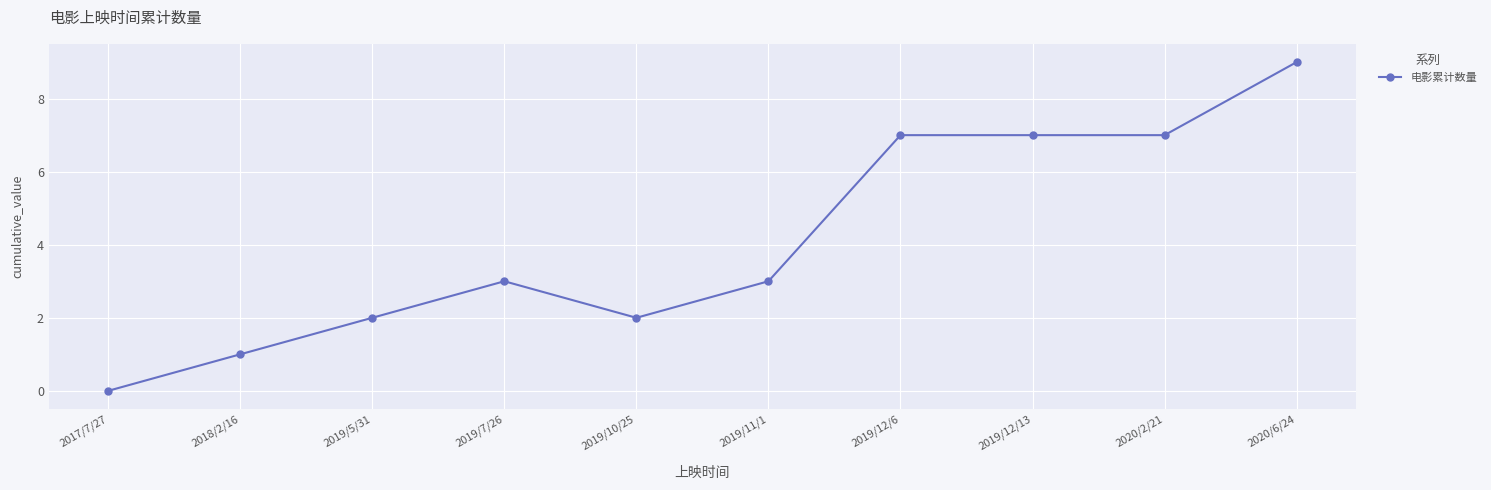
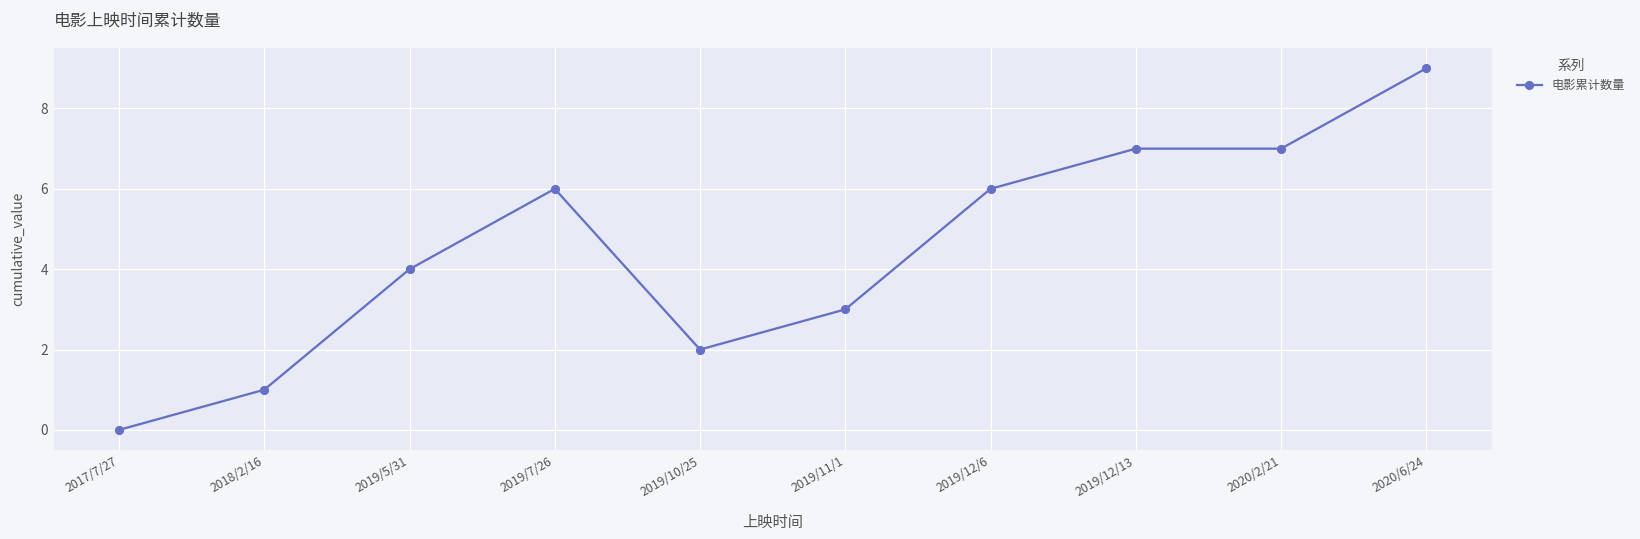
  {
    "2017/7/27": 0,
    "2018/2/16": 1,
-   "2019/5/31": 2,
-   "2019/7/26": 3,
+   "2019/5/31": 4,
+   "2019/7/26": 6,
    "2019/10/25": 2,
    "2019/11/1": 3,
-   "2019/12/6": 7,
+   "2019/12/6": 6,
    "2019/12/13": 7,
    "2020/2/21": 7,
    "2020/6/24": 9
  }
